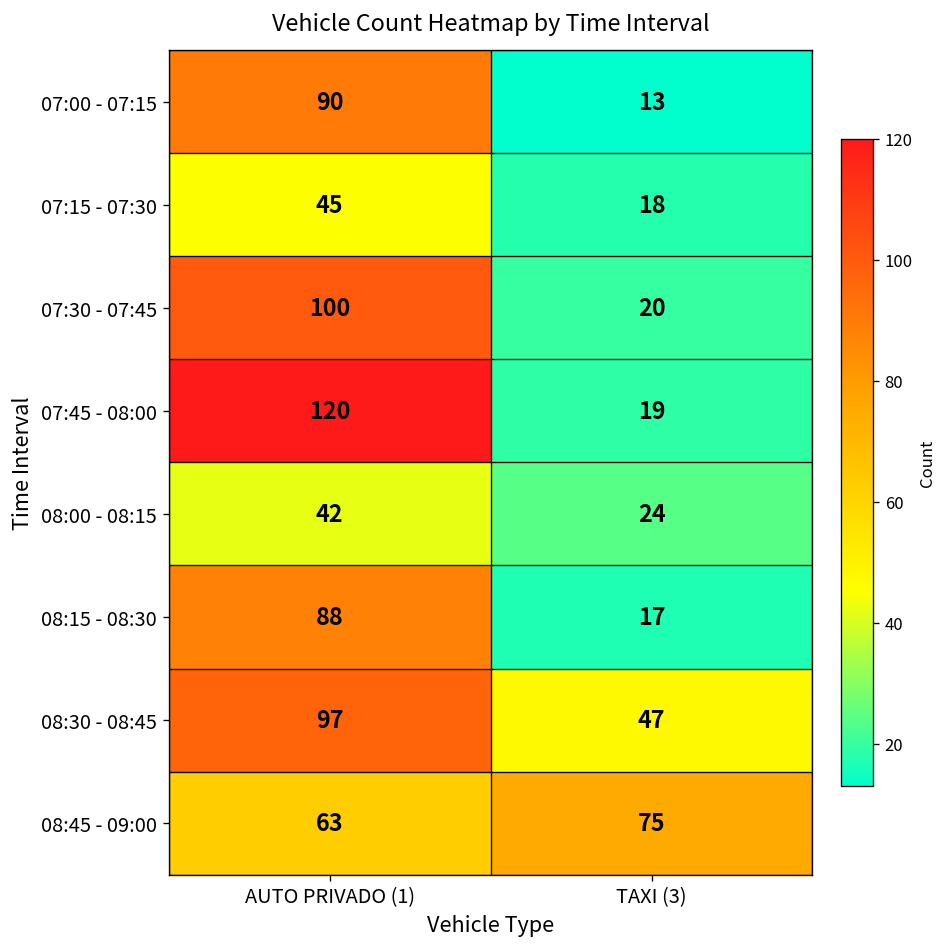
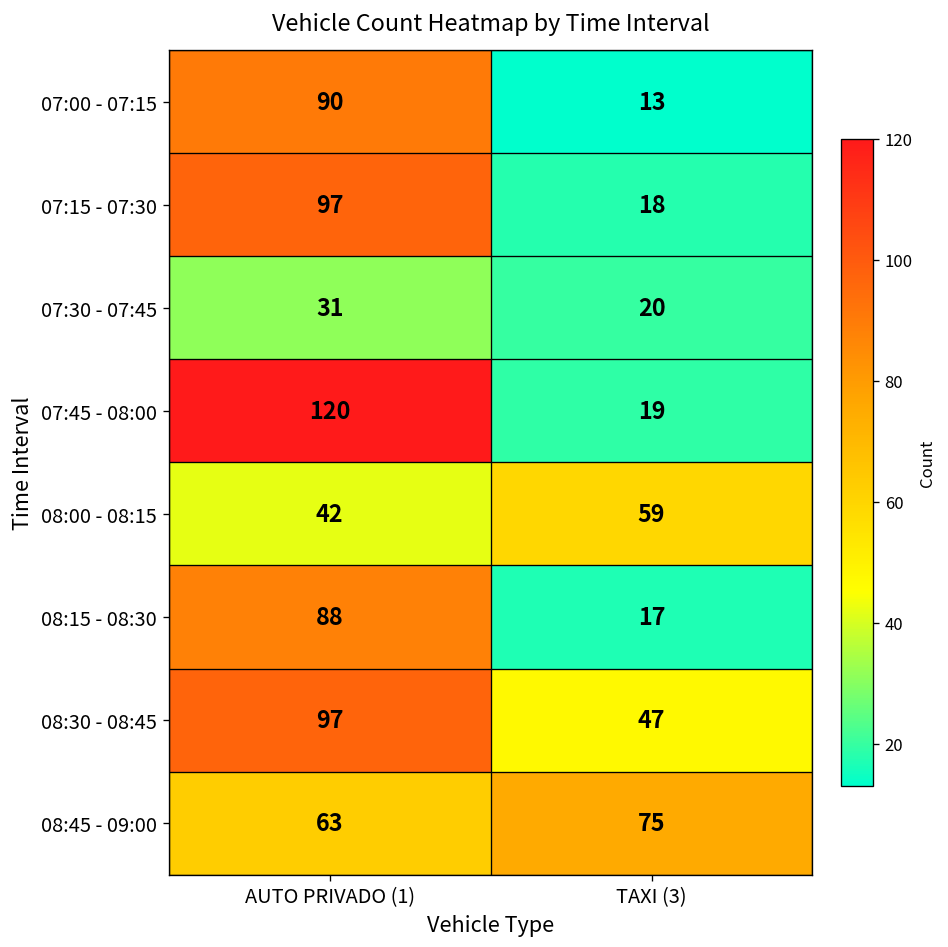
  {
    "07:00 - 07:15": {
      "AUTO PRIVADO (1)": 90,
      "TAXI (3)": 13
    },
    "07:15 - 07:30": {
-     "AUTO PRIVADO (1)": 45,
+     "AUTO PRIVADO (1)": 97,
      "TAXI (3)": 18
    },
    "07:30 - 07:45": {
-     "AUTO PRIVADO (1)": 100,
+     "AUTO PRIVADO (1)": 31,
      "TAXI (3)": 20
    },
    "07:45 - 08:00": {
      "AUTO PRIVADO (1)": 120,
      "TAXI (3)": 19
    },
    "08:00 - 08:15": {
      "AUTO PRIVADO (1)": 42,
-     "TAXI (3)": 24
+     "TAXI (3)": 59
    },
    "08:15 - 08:30": {
      "AUTO PRIVADO (1)": 88,
      "TAXI (3)": 17
    },
    "08:30 - 08:45": {
      "AUTO PRIVADO (1)": 97,
      "TAXI (3)": 47
    },
    "08:45 - 09:00": {
      "AUTO PRIVADO (1)": 63,
      "TAXI (3)": 75
    }
  }
